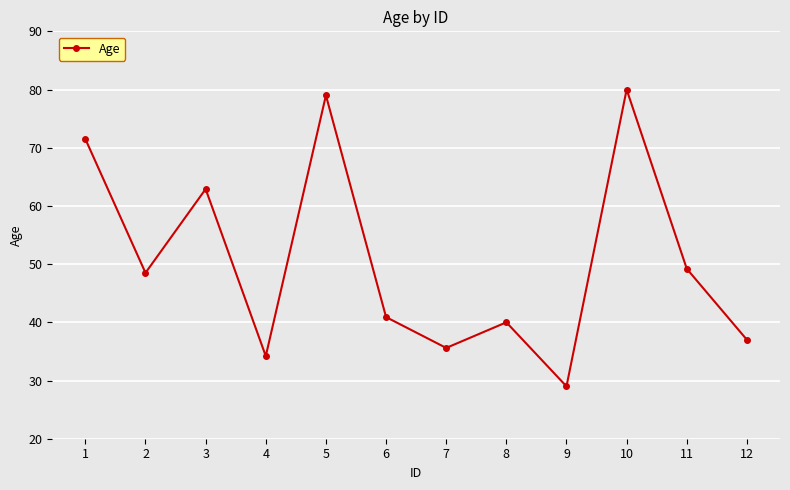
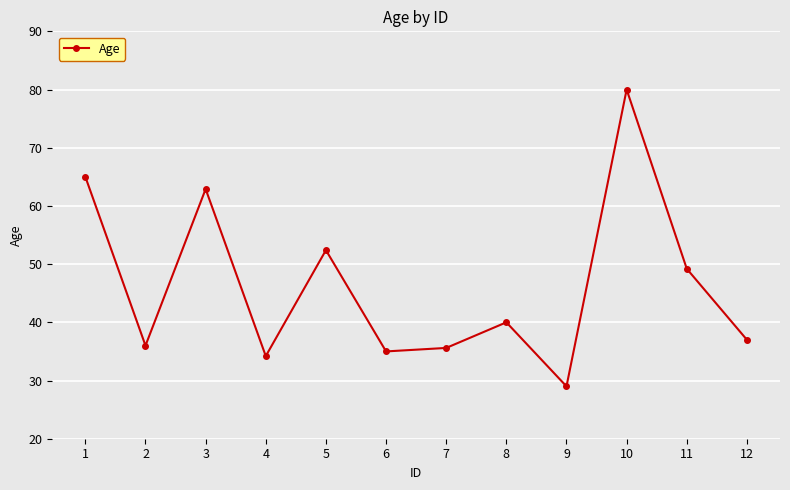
  {
-   "1": 72,
-   "2": 49,
+   "1": 65,
+   "2": 36,
    "3": 63,
    "4": 34,
-   "5": 79,
-   "6": 41,
+   "5": 52,
+   "6": 35,
    "7": 36,
    "8": 40,
    "9": 29,
    "10": 80,
    "11": 49,
    "12": 37
  }
